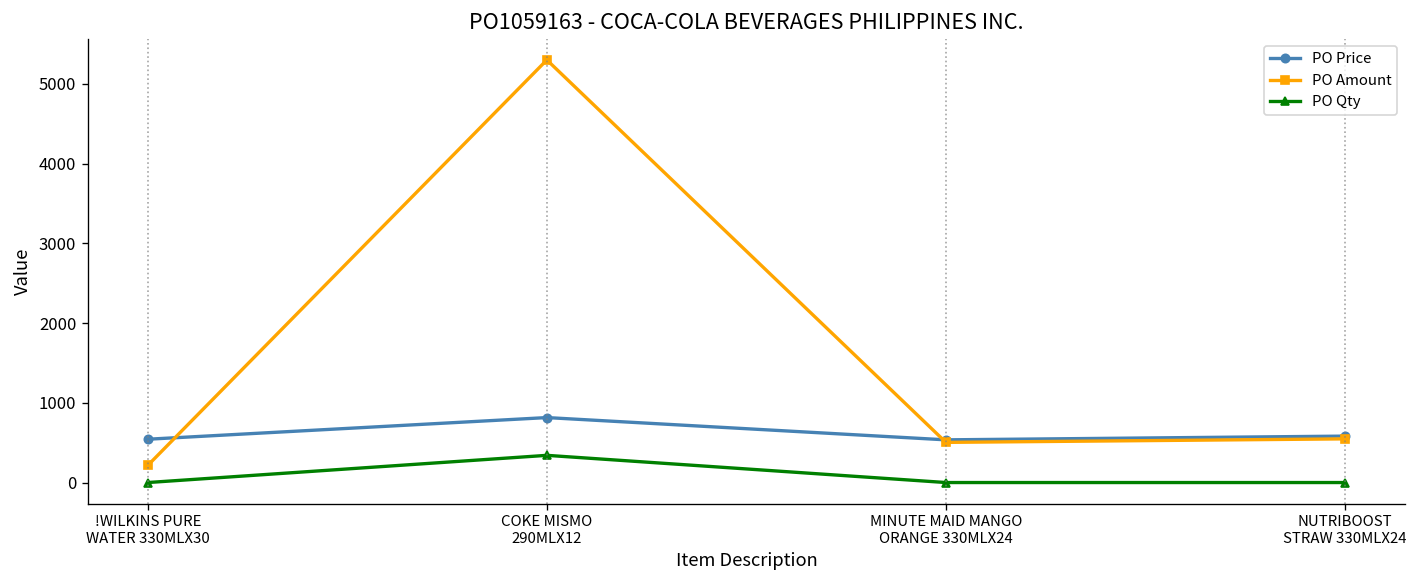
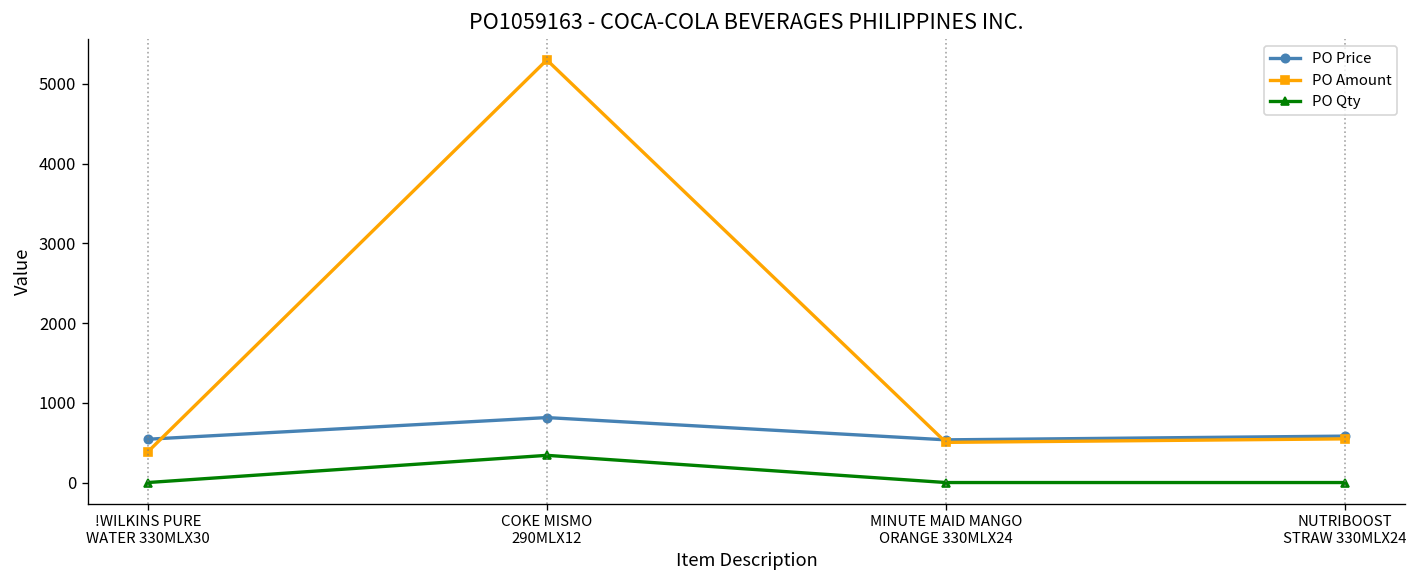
  {
    "PO Price": {
      "!WILKINS PURE WATER 330MLX30": 500,
      "COKE MISMO 290MLX12": 800
    },
    "PO Amount": {
-     "!WILKINS PURE WATER 330MLX30": 200,
+     "!WILKINS PURE WATER 330MLX30": 400,
      "COKE MISMO 290MLX12": 5300
    },
    "PO Qty": {
      "!WILKINS PURE WATER 330MLX30": 0,
      "COKE MISMO 290MLX12": 300,
      "MINUTE MAID MANGO ORANGE 330MLX24": 0,
      "NUTRIBOOST STRAW 330MLX24": 0
    }
  }
